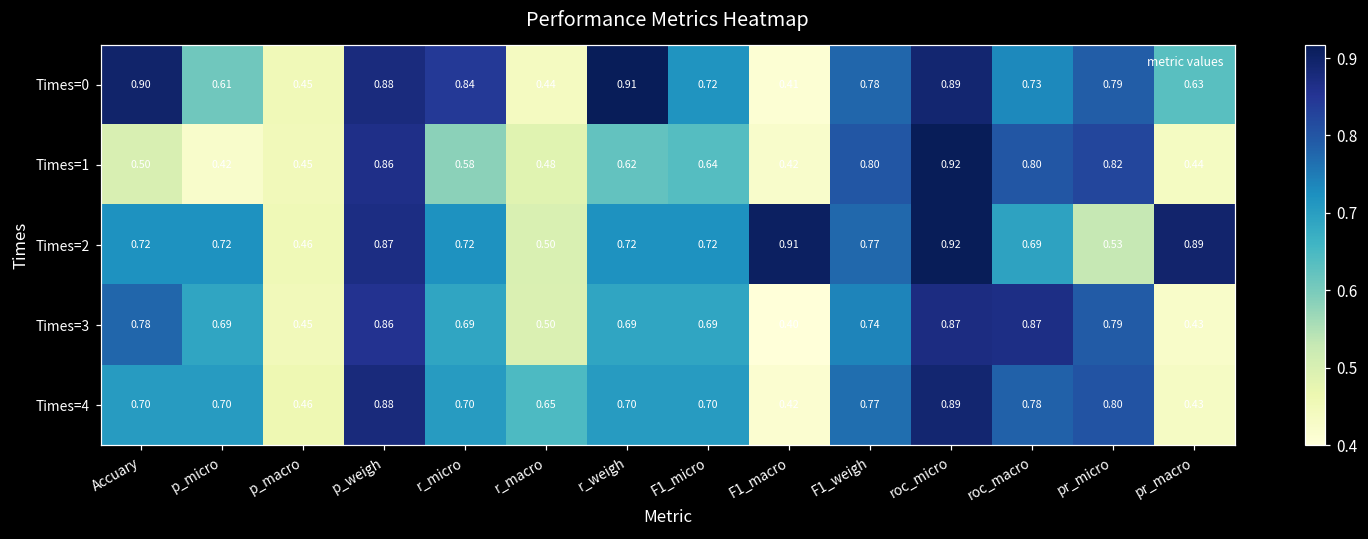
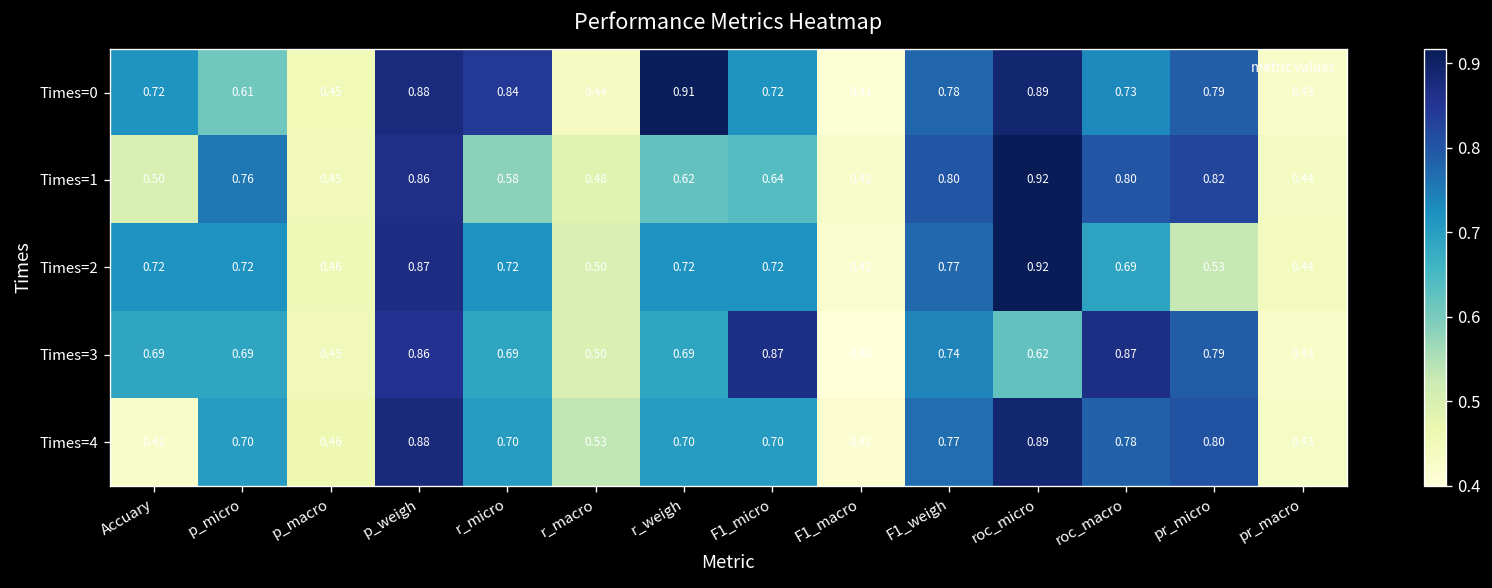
  {
    "Times=0": {
-     "Accuary": 0.90,
+     "Accuary": 0.72,
      "p_micro": 0.61,
      "p_macro": 0.45,
      "p_weigh": 0.88,
      "r_micro": 0.84,
      "r_macro": 0.44,
      "r_weigh": 0.91,
      "F1_micro": 0.72,
      "F1_weigh": 0.78,
      "roc_micro": 0.89,
      "roc_macro": 0.73,
      "pr_micro": 0.79,
-     "pr_macro": 0.63
+     "pr_macro": 0.43
    },
    "Times=1": {
      "Accuary": 0.50,
-     "p_micro": 0.42,
+     "p_micro": 0.76,
      "p_macro": 0.45,
      "p_weigh": 0.86,
      "r_micro": 0.58,
      "r_macro": 0.48,
      "r_weigh": 0.62,
      "F1_micro": 0.64,
      "F1_macro": 0.42,
      "F1_weigh": 0.80,
      "roc_micro": 0.92,
      "roc_macro": 0.80,
      "pr_micro": 0.82,
      "pr_macro": 0.44
    },
    "Times=2": {
      "Accuary": 0.72,
      "p_micro": 0.72,
      "p_macro": 0.46,
      "p_weigh": 0.87,
      "r_micro": 0.72,
      "r_macro": 0.50,
      "r_weigh": 0.72,
      "F1_micro": 0.72,
-     "F1_macro": 0.91,
+     "F1_macro": 0.42,
      "F1_weigh": 0.77,
      "roc_micro": 0.92,
      "roc_macro": 0.69,
      "pr_micro": 0.53,
-     "pr_macro": 0.89
+     "pr_macro": 0.44
    },
    "Times=3": {
-     "Accuary": 0.78,
+     "Accuary": 0.69,
      "p_micro": 0.69,
      "p_macro": 0.45,
      "p_weigh": 0.86,
      "r_micro": 0.69,
      "r_macro": 0.50,
      "r_weigh": 0.69,
-     "F1_micro": 0.69,
+     "F1_micro": 0.87,
      "F1_weigh": 0.74,
-     "roc_micro": 0.87,
+     "roc_micro": 0.62,
      "roc_macro": 0.87,
      "pr_micro": 0.79,
      "pr_macro": 0.43
    },
    "Times=4": {
-     "Accuary": 0.70,
+     "Accuary": 0.42,
      "p_micro": 0.70,
      "p_macro": 0.46,
      "p_weigh": 0.88,
      "r_micro": 0.70,
-     "r_macro": 0.65,
+     "r_macro": 0.53,
      "r_weigh": 0.70,
      "F1_micro": 0.70,
      "F1_weigh": 0.77,
      "roc_micro": 0.89,
      "roc_macro": 0.78,
      "pr_micro": 0.80,
      "pr_macro": 0.43
    }
  }
